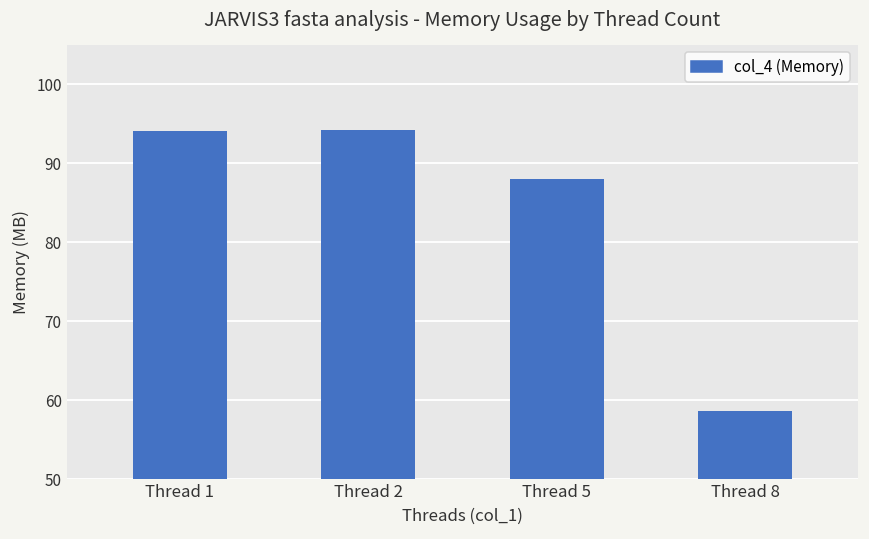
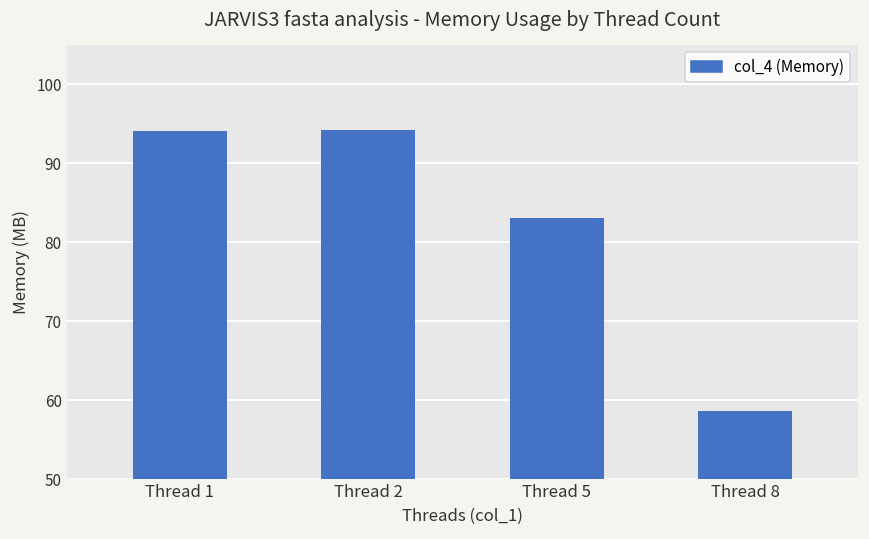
  {
    "Thread 1": 94,
    "Thread 2": 94,
-   "Thread 5": 88,
+   "Thread 5": 83,
    "Thread 8": 59
  }
